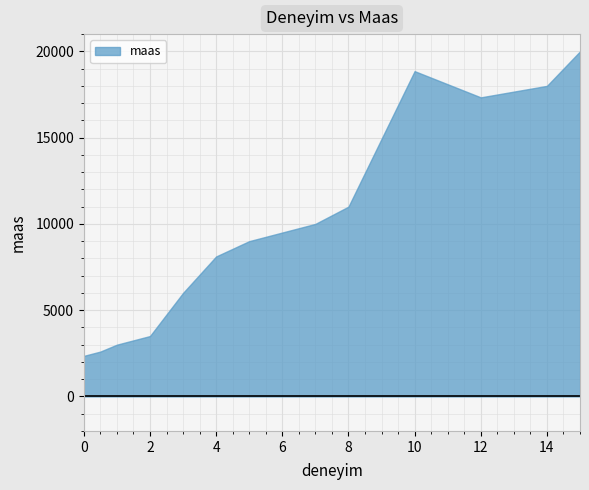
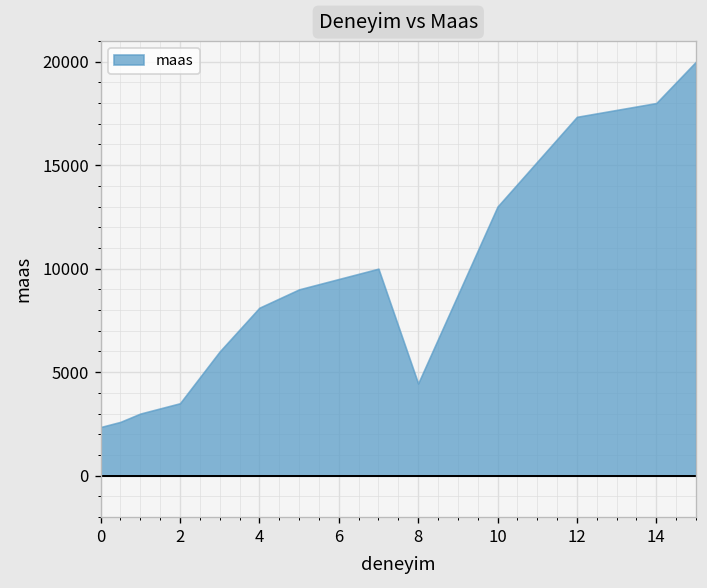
  {
    "0": 2400,
    "2": 3500,
    "4": 8100,
    "6": 9500,
-   "8": 11000,
-   "10": 18900,
+   "8": 4500,
+   "10": 13000,
    "12": 17300,
    "14": 18000
  }
